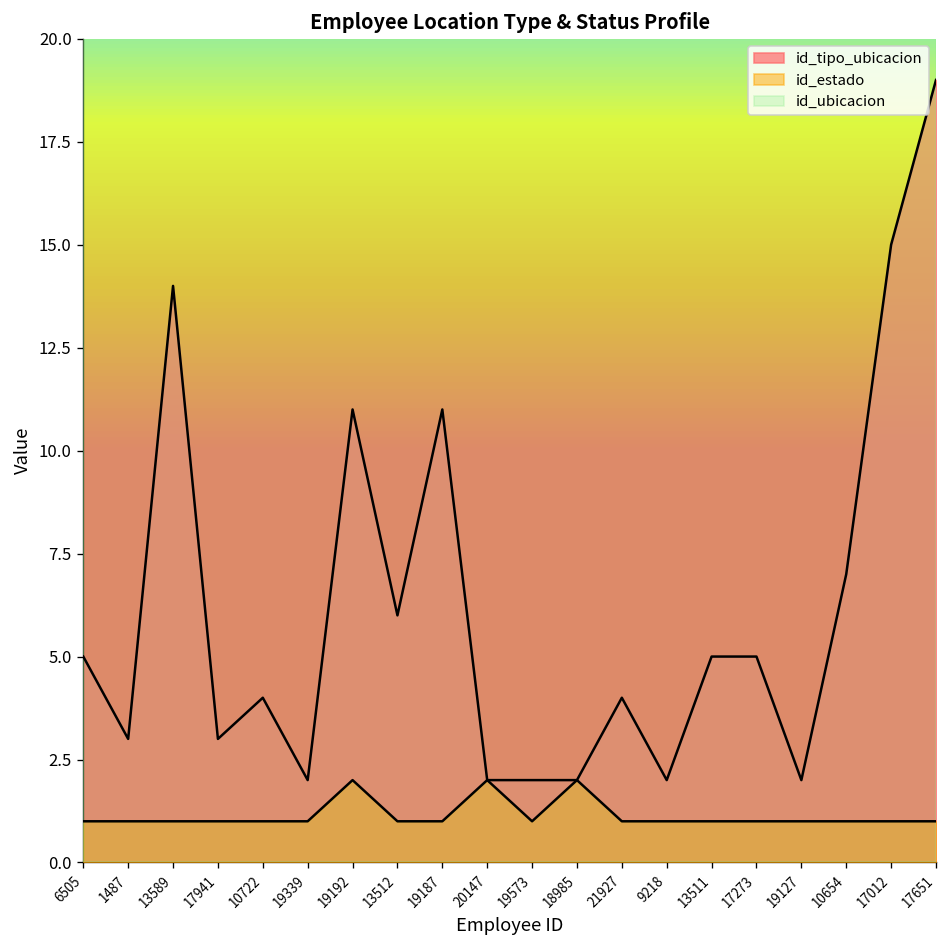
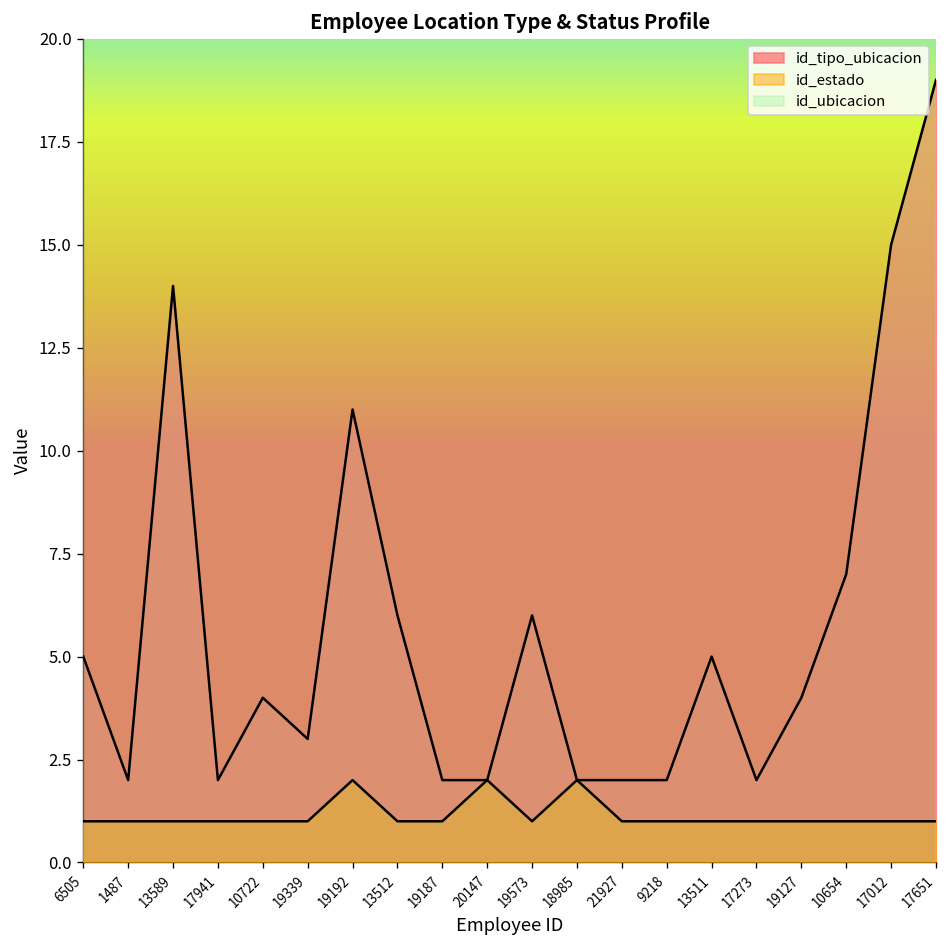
  {
    "id_tipo_ubicacion": {
      "6505": 5,
-     "1487": 3,
+     "1487": 2,
      "13589": 14,
-     "17941": 3,
+     "17941": 2,
      "10722": 4,
-     "19339": 2,
+     "19339": 3,
      "19192": 11,
      "13512": 6,
-     "19187": 11,
-     "19573": 2,
-     "21927": 4,
+     "19187": 2,
+     "19573": 6,
+     "21927": 2,
      "9218": 2,
      "13511": 5,
-     "17273": 5,
-     "19127": 2,
+     "17273": 2,
+     "19127": 4,
      "10654": 7,
      "17012": 15,
      "17651": 19
    },
    "id_estado": {
      "6505": 1,
      "1487": 1,
      "13589": 1,
      "17941": 1,
      "10722": 1,
      "19339": 1,
      "19192": 2,
      "13512": 1,
      "19187": 1,
      "19573": 1,
      "21927": 1,
      "9218": 1,
      "13511": 1,
      "17273": 1,
      "19127": 1,
      "10654": 1,
      "17012": 1,
      "17651": 1
    }
  }
